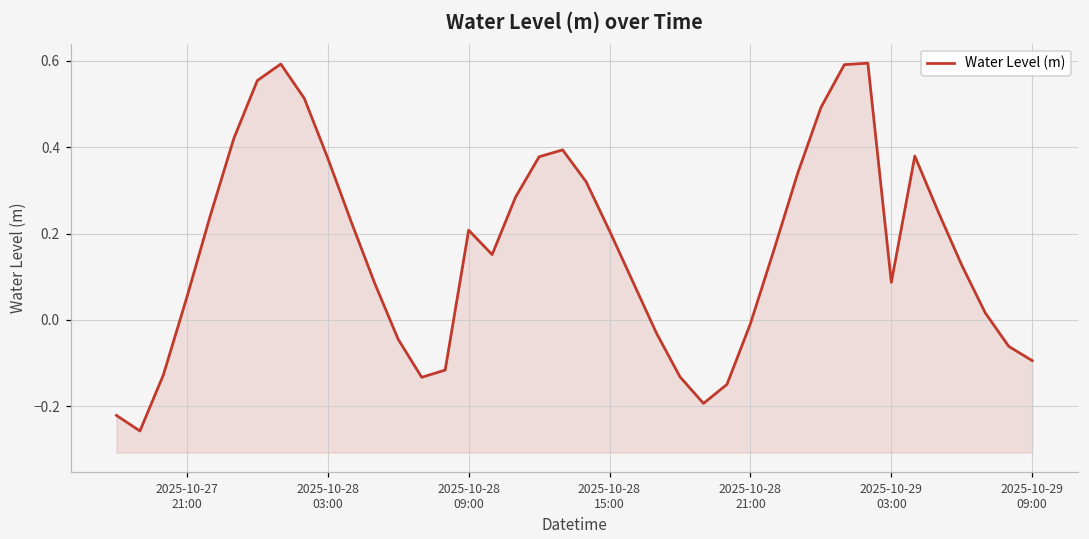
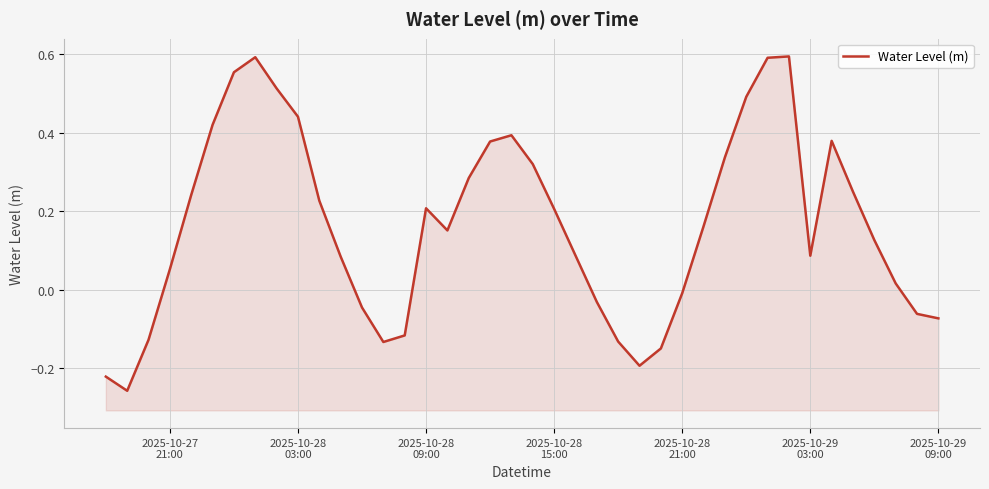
  {
    "2025-10-27 21:00": 0.05,
-   "2025-10-28 03:00": 0.37,
+   "2025-10-28 03:00": 0.44,
    "2025-10-28 09:00": 0.21,
    "2025-10-28 15:00": 0.21,
    "2025-10-28 21:00": -0.01,
    "2025-10-29 03:00": 0.09,
-   "2025-10-29 09:00": -0.09
+   "2025-10-29 09:00": -0.07
  }
